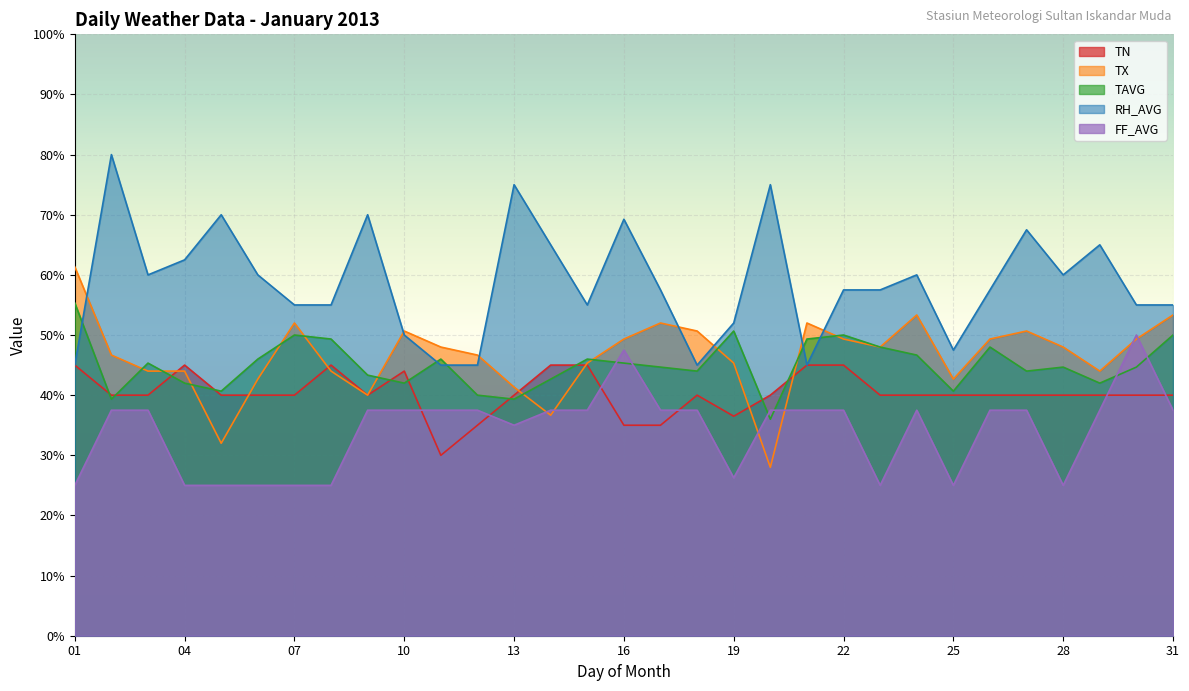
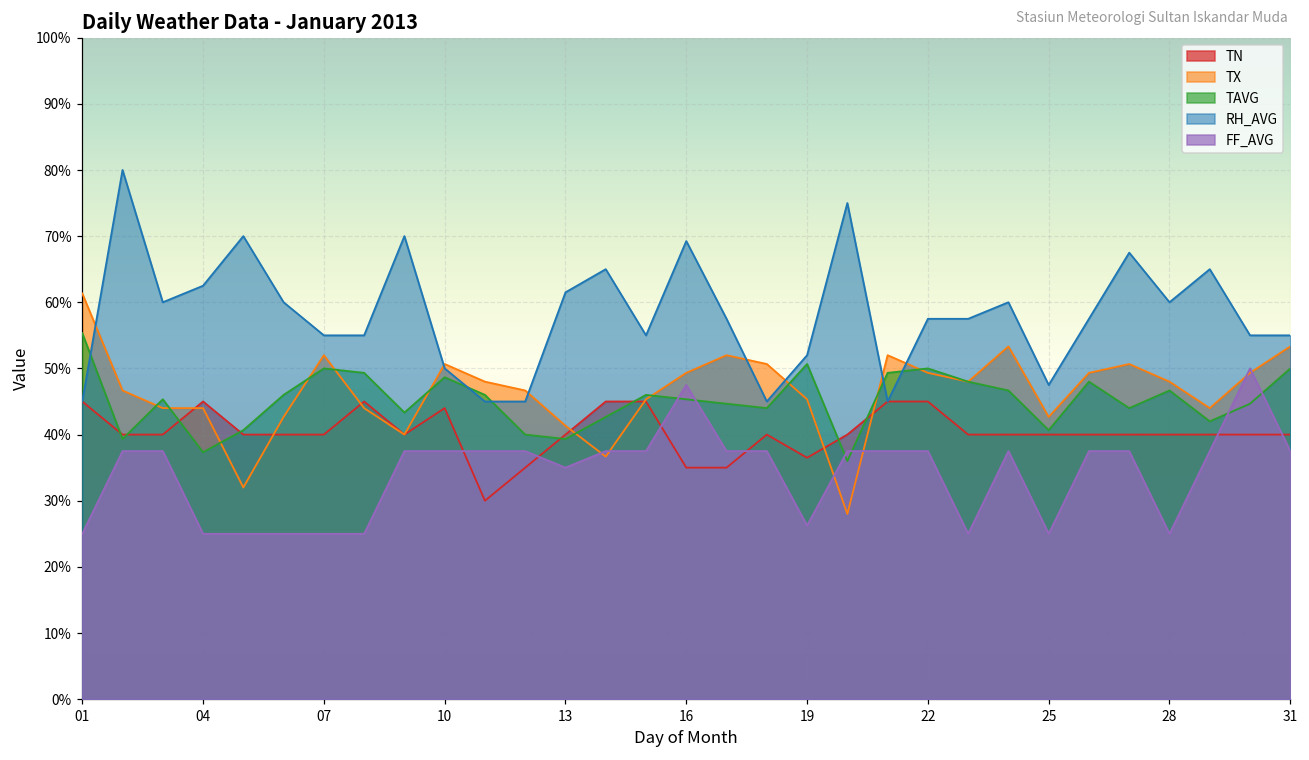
  {
    "TN": {
      "04": "45%",
      "07": "40%",
      "10": "44%",
      "13": "40%",
      "16": "35%",
      "19": "37%",
      "22": "45%",
      "25": "40%",
      "28": "40%",
      "31": "40%"
    },
    "TX": {
      "01": "61%",
      "04": "44%",
      "07": "52%",
      "10": "51%",
      "13": "41%",
      "16": "49%",
      "19": "45%",
      "22": "49%",
      "25": "43%",
      "28": "48%",
      "31": "53%"
    },
    "TAVG": {
      "01": "55%",
-     "04": "42%",
+     "04": "37%",
      "07": "50%",
-     "10": "42%",
+     "10": "49%",
      "13": "39%",
      "16": "45%",
      "19": "51%",
      "22": "50%",
      "25": "41%",
-     "28": "45%",
+     "28": "47%",
      "31": "50%"
    },
    "RH_AVG": {
      "04": "63%",
      "07": "55%",
      "10": "50%",
-     "13": "75%",
+     "13": "61%",
      "16": "69%",
      "19": "52%",
      "22": "57%",
      "25": "48%",
      "28": "60%",
      "31": "55%"
    },
    "FF_AVG": {
      "01": "25%",
      "04": "25%",
      "07": "25%",
      "10": "38%",
      "13": "35%",
      "16": "48%",
      "19": "26%",
      "22": "38%",
      "25": "25%",
      "28": "25%",
      "31": "38%"
    }
  }
